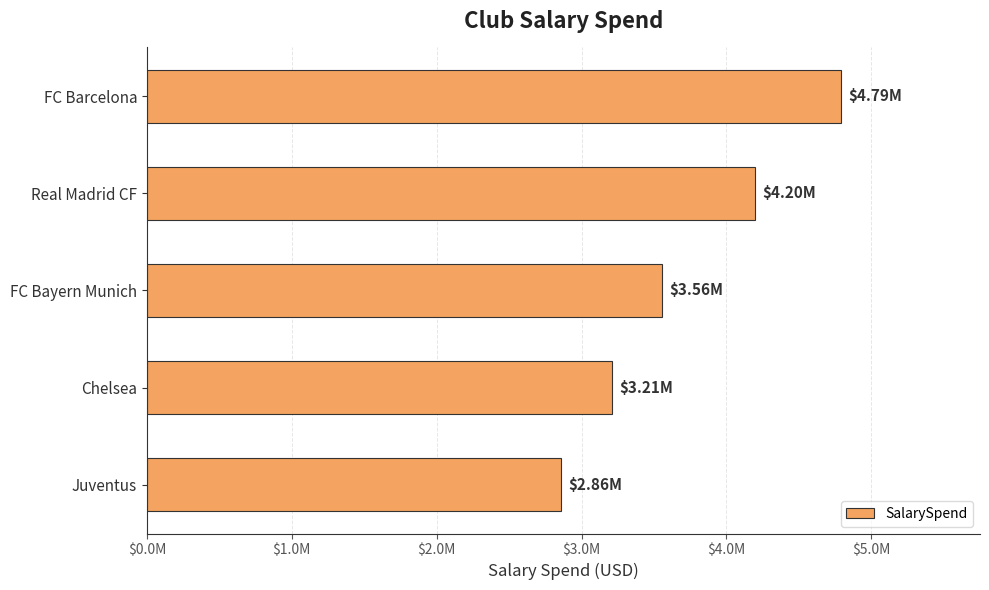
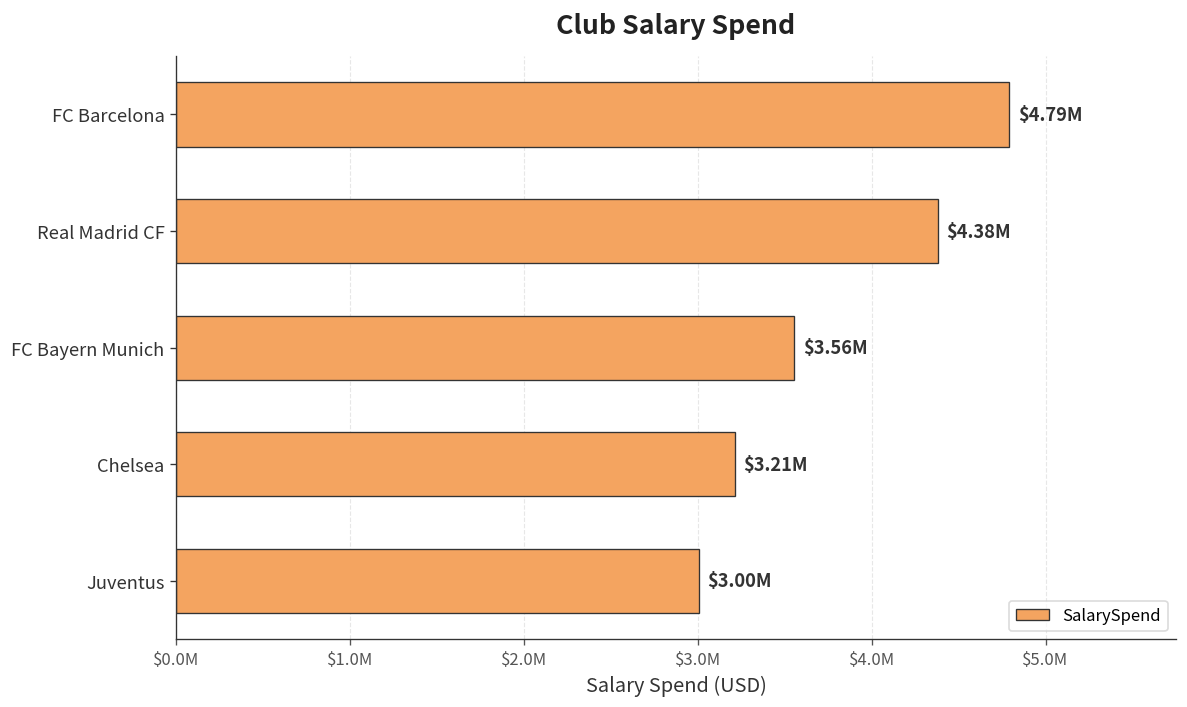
  {
    "FC Barcelona": "$4.79M",
-   "Real Madrid CF": "$4.20M",
+   "Real Madrid CF": "$4.38M",
    "FC Bayern Munich": "$3.56M",
    "Chelsea": "$3.21M",
-   "Juventus": "$2.86M"
+   "Juventus": "$3.00M"
  }
